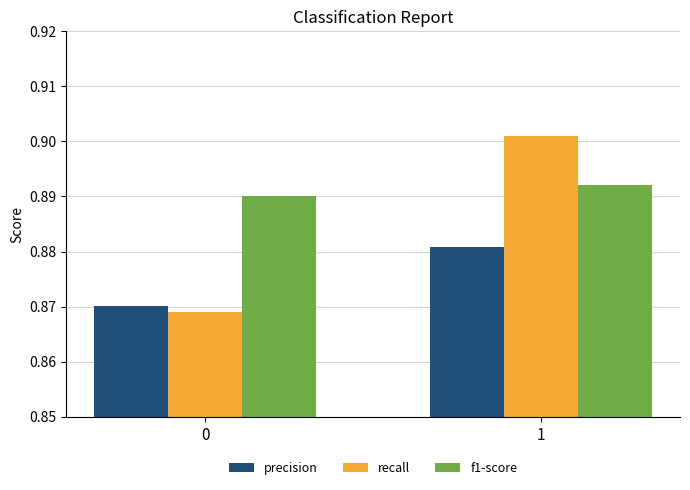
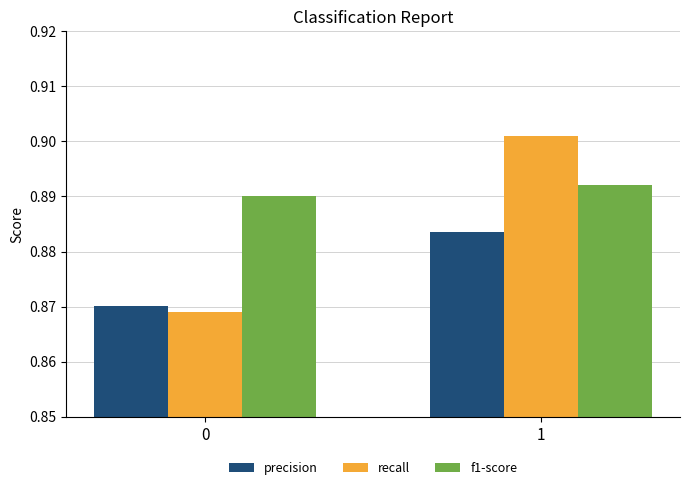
  {
    "precision": {
      "0": 0.870,
-     "1": 0.881
+     "1": 0.883
    },
    "recall": {
      "0": 0.869,
      "1": 0.901
    },
    "f1-score": {
      "0": 0.890,
      "1": 0.892
    }
  }
